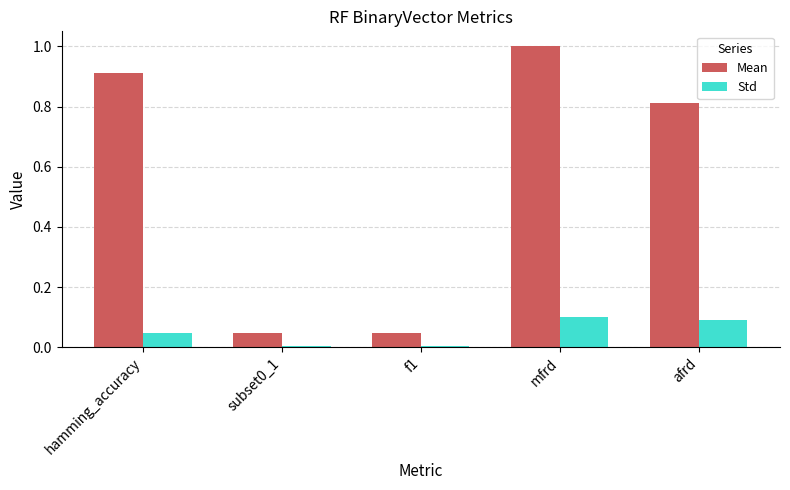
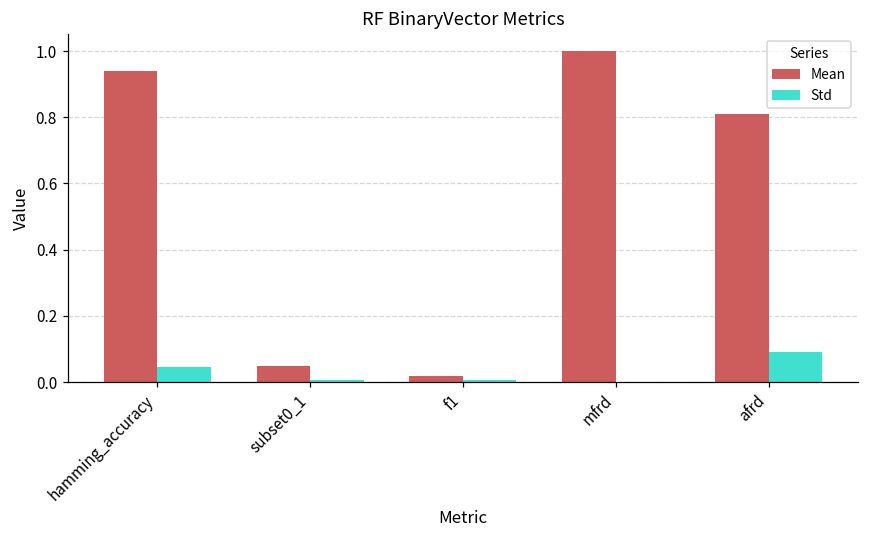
  {
    "Mean": {
-     "hamming_accuracy": 0.91,
+     "hamming_accuracy": 0.94,
      "subset0_1": 0.05,
-     "f1": 0.05,
+     "f1": 0.02,
      "mfrd": 1.00,
      "afrd": 0.81
    },
    "Std": {
      "hamming_accuracy": 0.05,
-     "mfrd": 0.1,
+     "mfrd": 0.0,
      "afrd": 0.09
    }
  }
